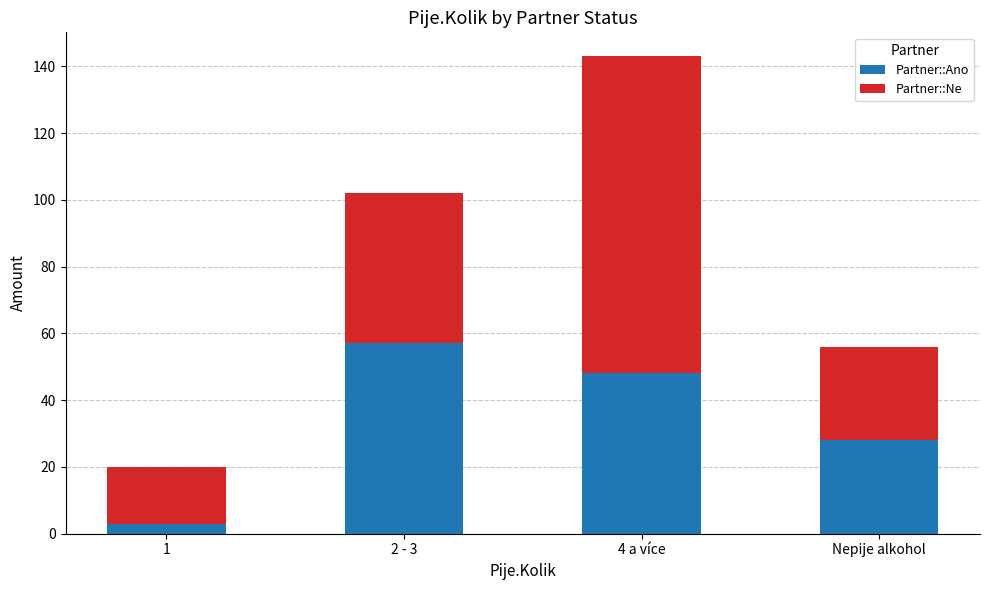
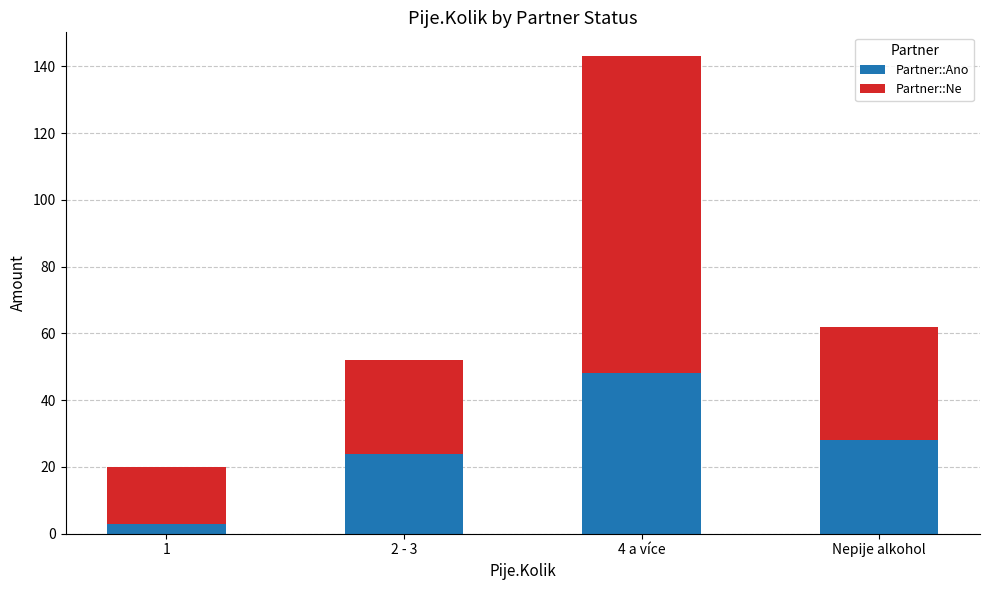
  {
    "Partner::Ano": {
      "1": 3,
-     "2 - 3": 57,
+     "2 - 3": 24,
      "4 a více": 48,
      "Nepije alkohol": 28
    },
    "Partner::Ne": {
      "1": 17,
-     "2 - 3": 45,
+     "2 - 3": 28,
      "4 a více": 95,
-     "Nepije alkohol": 28
+     "Nepije alkohol": 34
    }
  }
